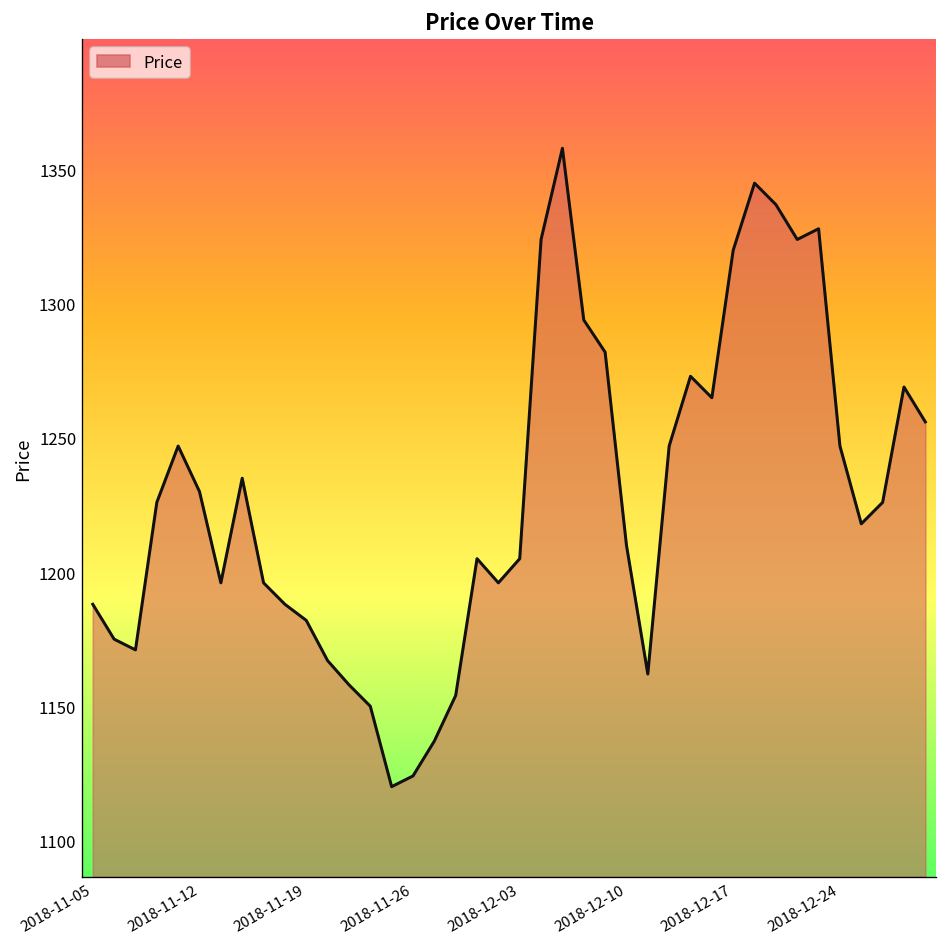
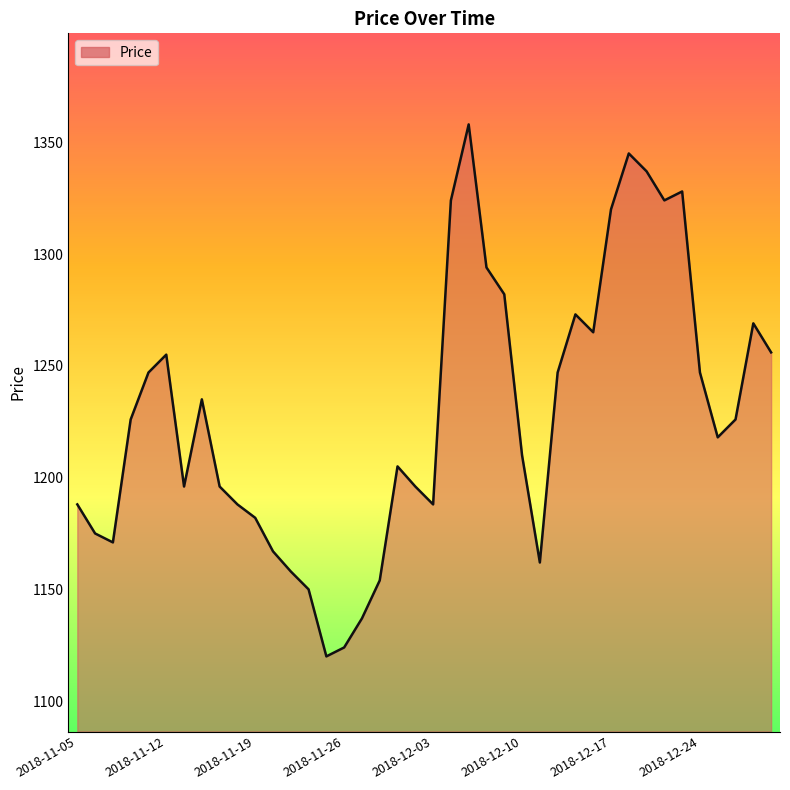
  {
    "2018-11-05": 1188,
-   "2018-11-12": 1230,
+   "2018-11-12": 1255,
    "2018-11-19": 1182,
    "2018-11-26": 1124,
-   "2018-12-03": 1205,
+   "2018-12-03": 1188,
    "2018-12-10": 1210,
    "2018-12-17": 1320,
    "2018-12-24": 1247
  }
